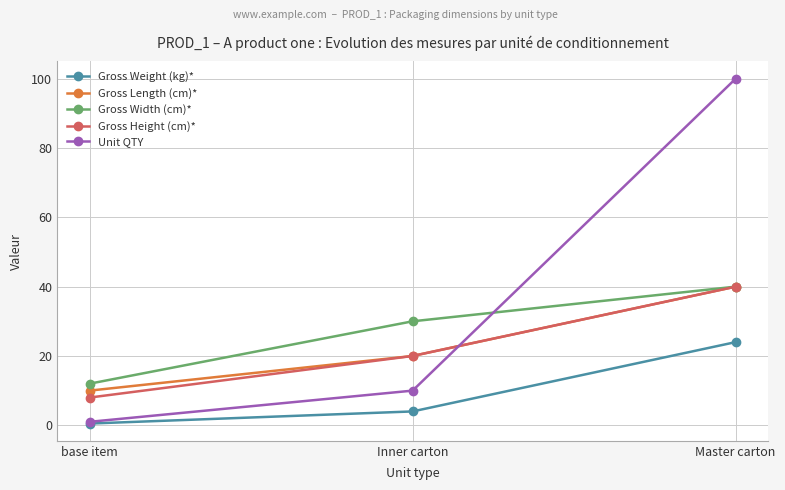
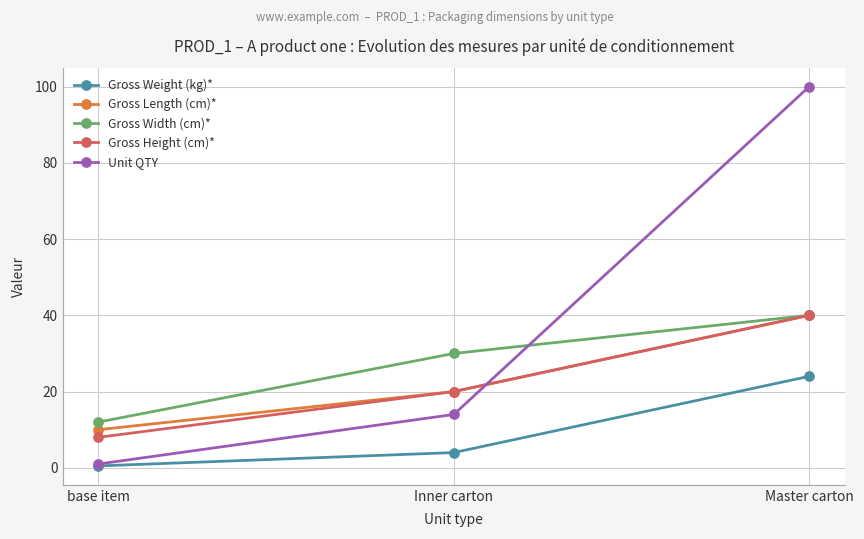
  {
    "Gross Weight (kg)*": {
      "Inner carton": 4,
      "Master carton": 24
    },
    "Gross Width (cm)*": {
      "base item": 12,
      "Inner carton": 30
    },
    "Unit QTY": {
-     "Inner carton": 10,
+     "Inner carton": 14,
      "Master carton": 100
    }
  }
